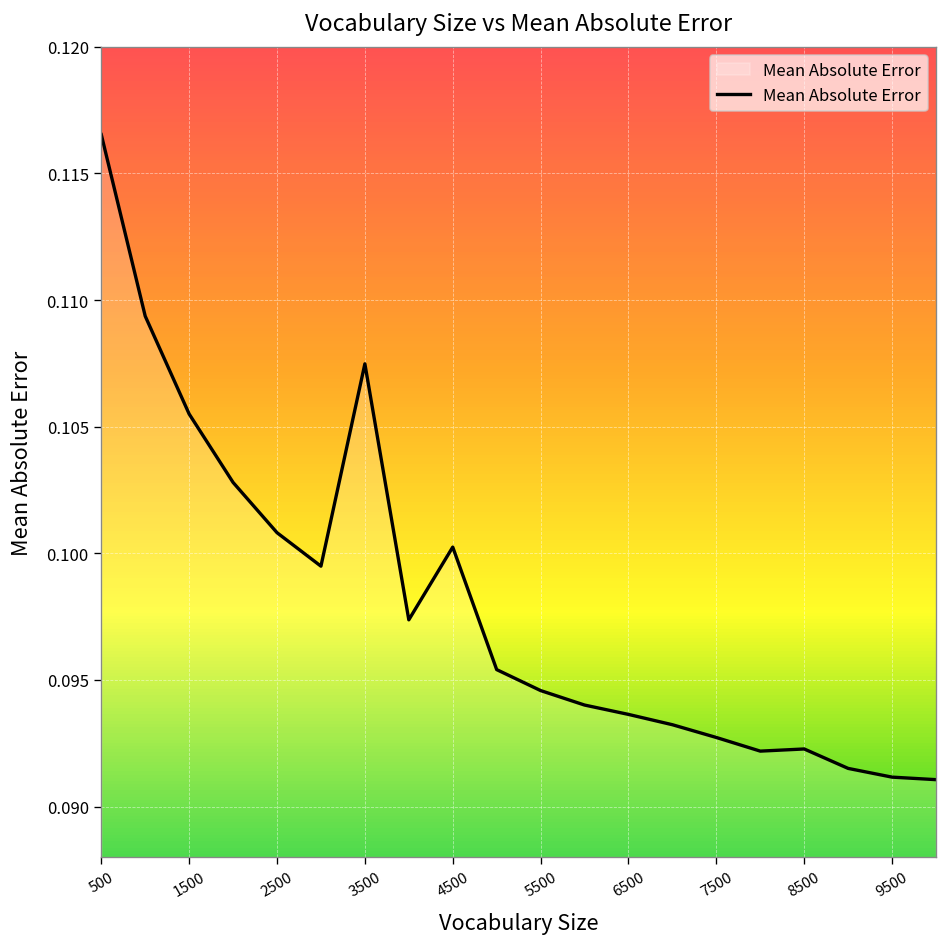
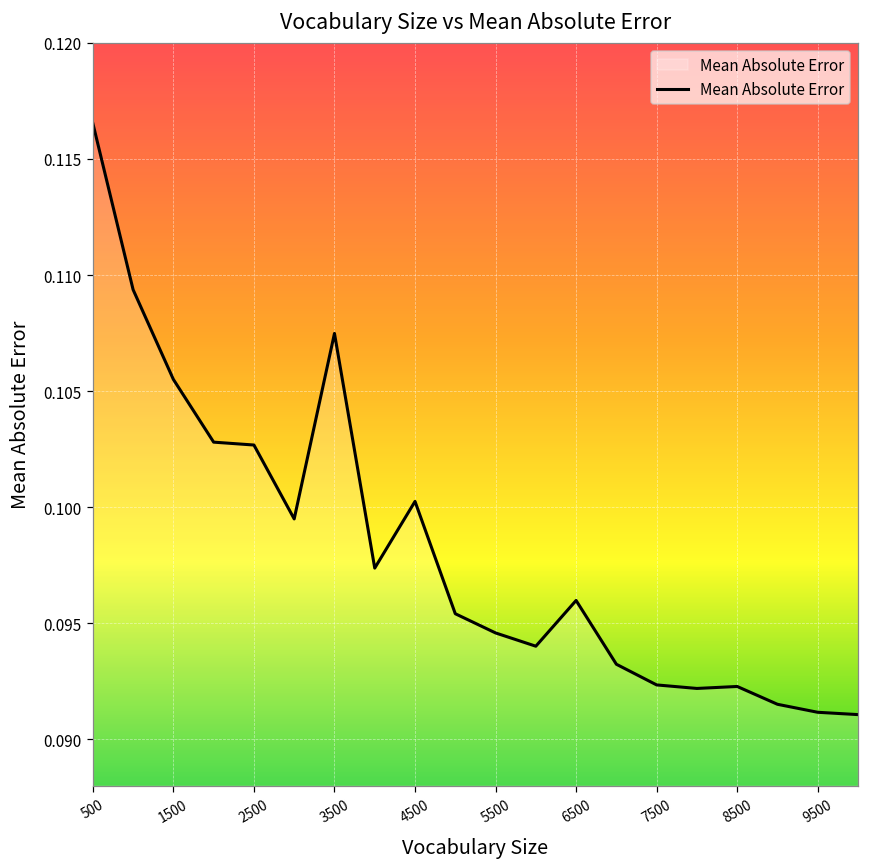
  {
    "500": 0.1165,
    "1500": 0.1055,
-   "2500": 0.1008,
+   "2500": 0.1027,
    "3500": 0.1075,
    "4500": 0.1002,
    "5500": 0.0946,
-   "6500": 0.0936,
-   "7500": 0.0927,
+   "6500": 0.0960,
+   "7500": 0.0923,
    "8500": 0.0923,
    "9500": 0.0912
  }
